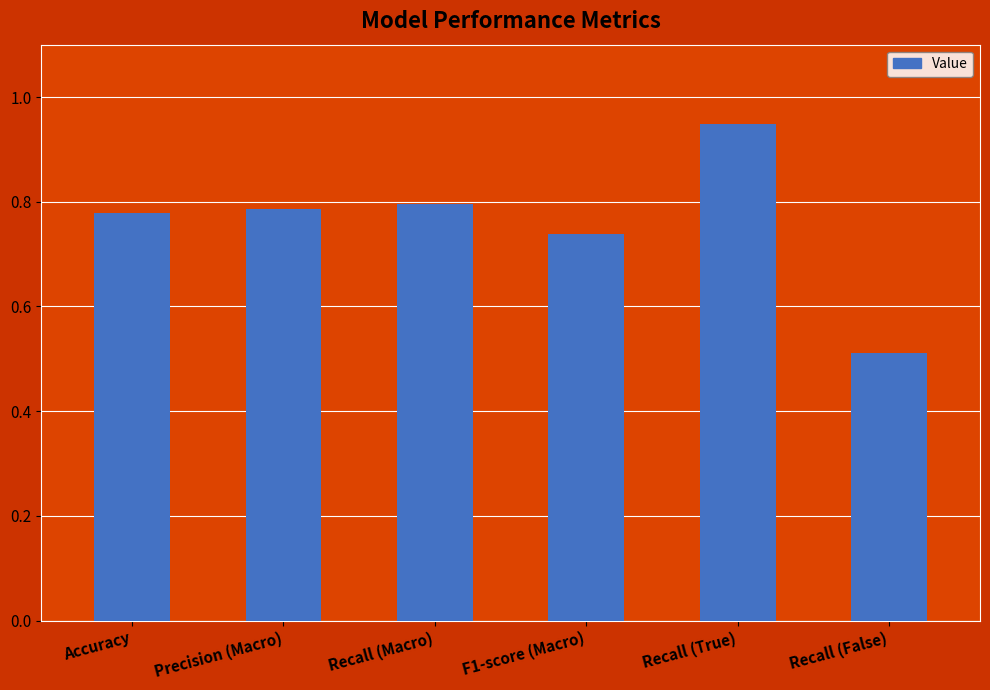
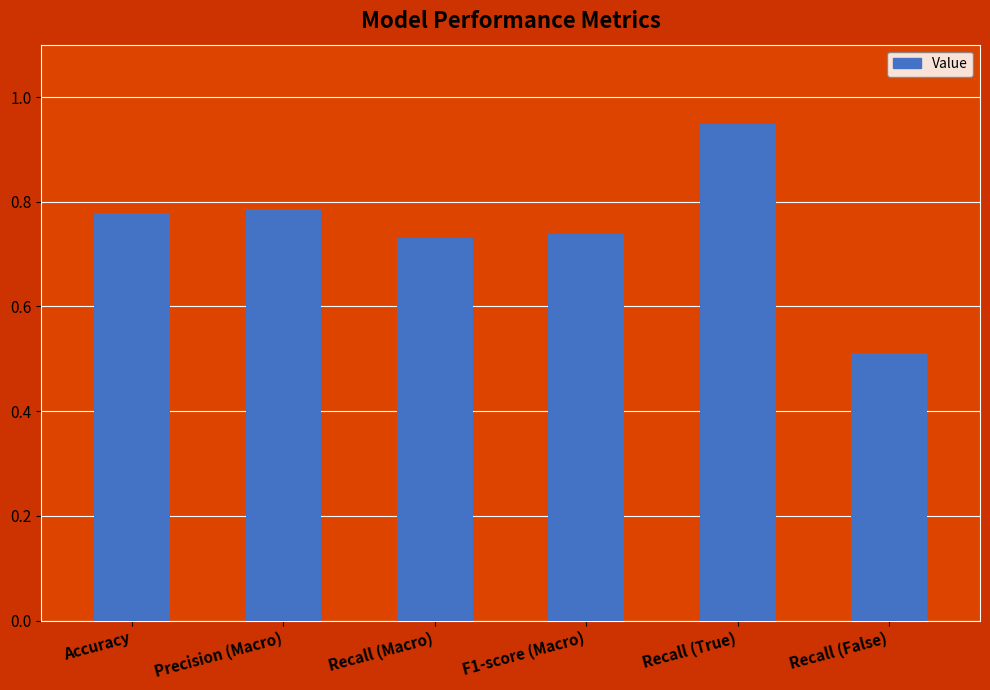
  {
    "Accuracy": 0.78,
    "Precision (Macro)": 0.79,
-   "Recall (Macro)": 0.80,
+   "Recall (Macro)": 0.73,
    "F1-score (Macro)": 0.74,
    "Recall (True)": 0.95,
    "Recall (False)": 0.51
  }
